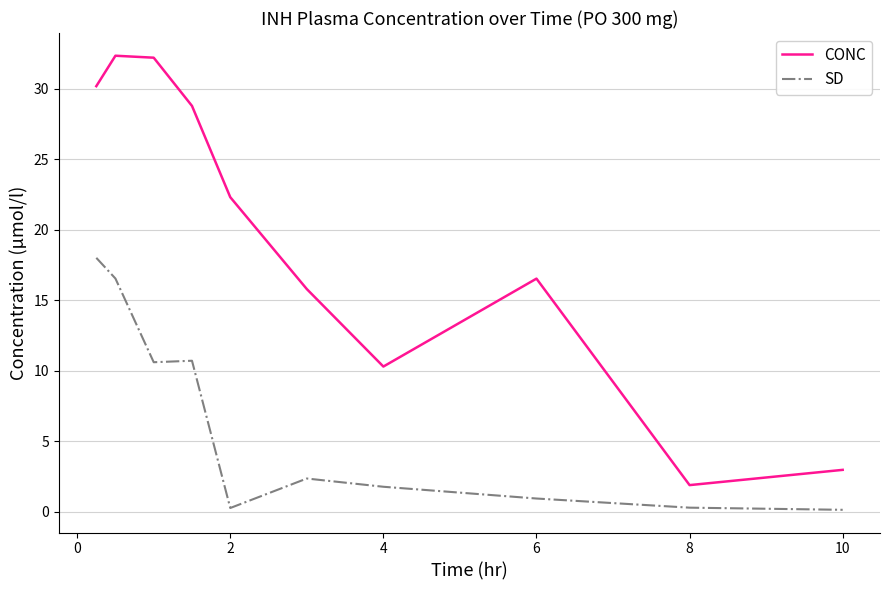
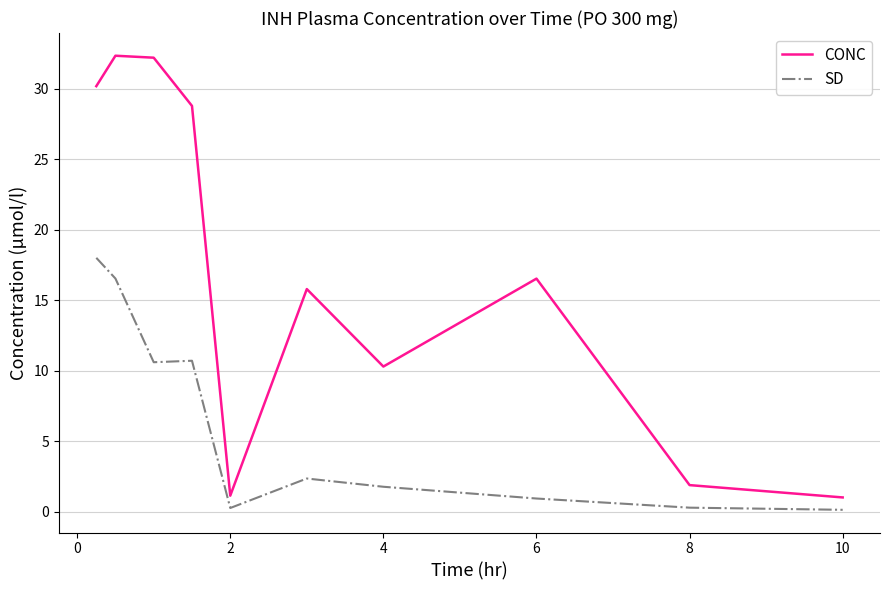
  {
    "CONC": {
-     "2": 22.3,
+     "2": 1.1,
      "4": 10.3,
      "6": 16.5,
      "8": 1.9,
-     "10": 3.0
+     "10": 1.0
    },
    "SD": {
      "2": 0.3,
      "4": 1.8,
      "6": 0.9,
      "8": 0.3,
      "10": 0.1
    }
  }
